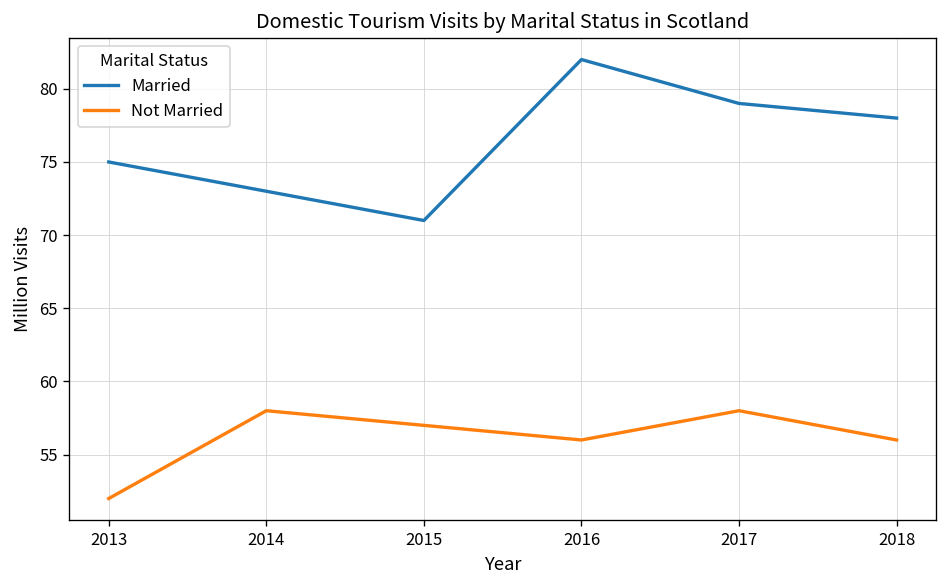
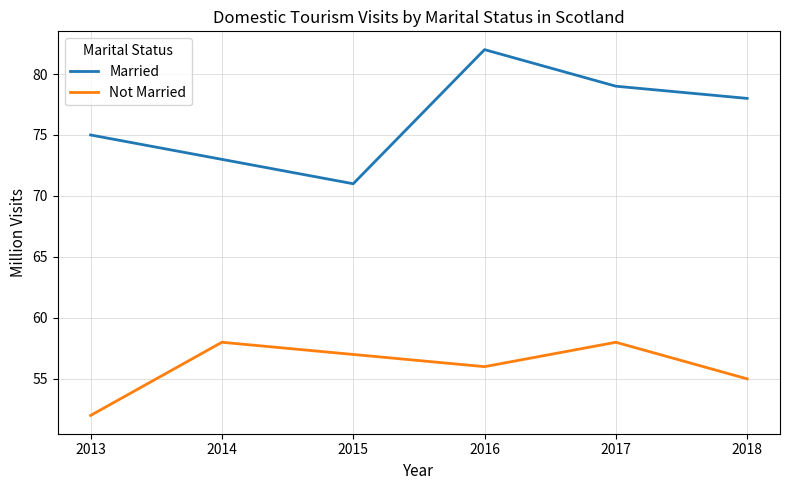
  {
    "Married": {
      "2013": 75,
      "2014": 73,
      "2015": 71,
      "2016": 82,
      "2017": 79,
      "2018": 78
    },
    "Not Married": {
      "2013": 52,
      "2014": 58,
      "2015": 57,
      "2016": 56,
      "2017": 58,
-     "2018": 56
+     "2018": 55
    }
  }
